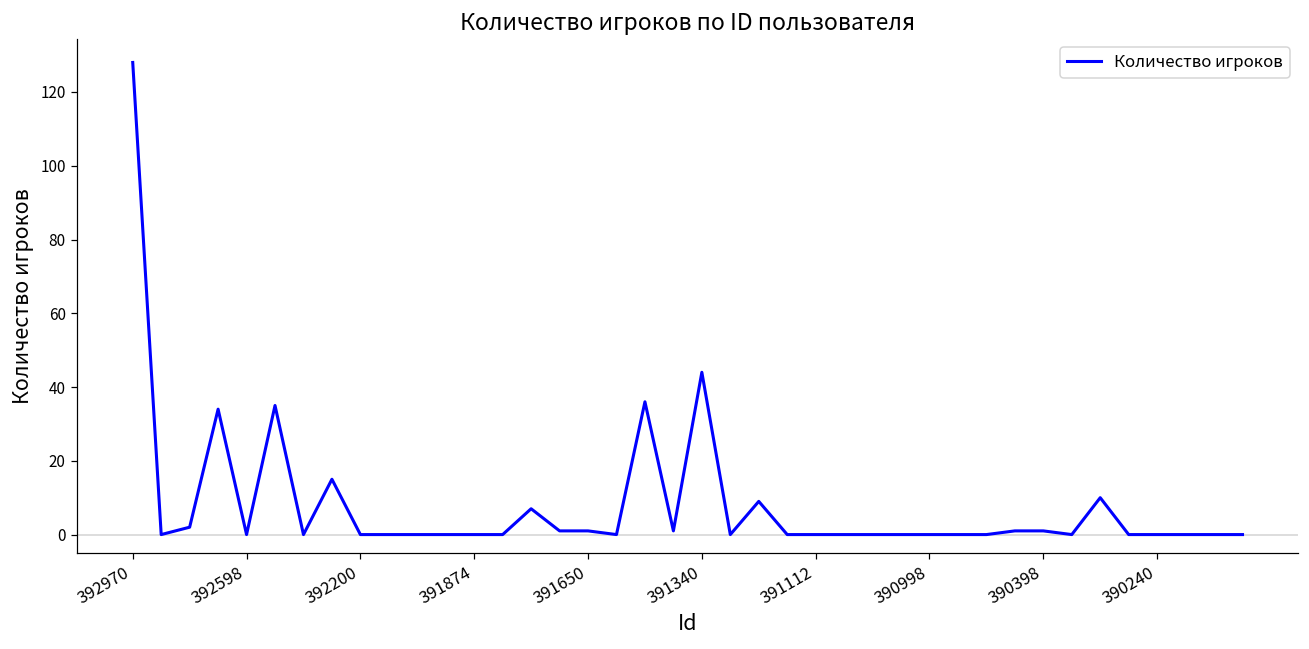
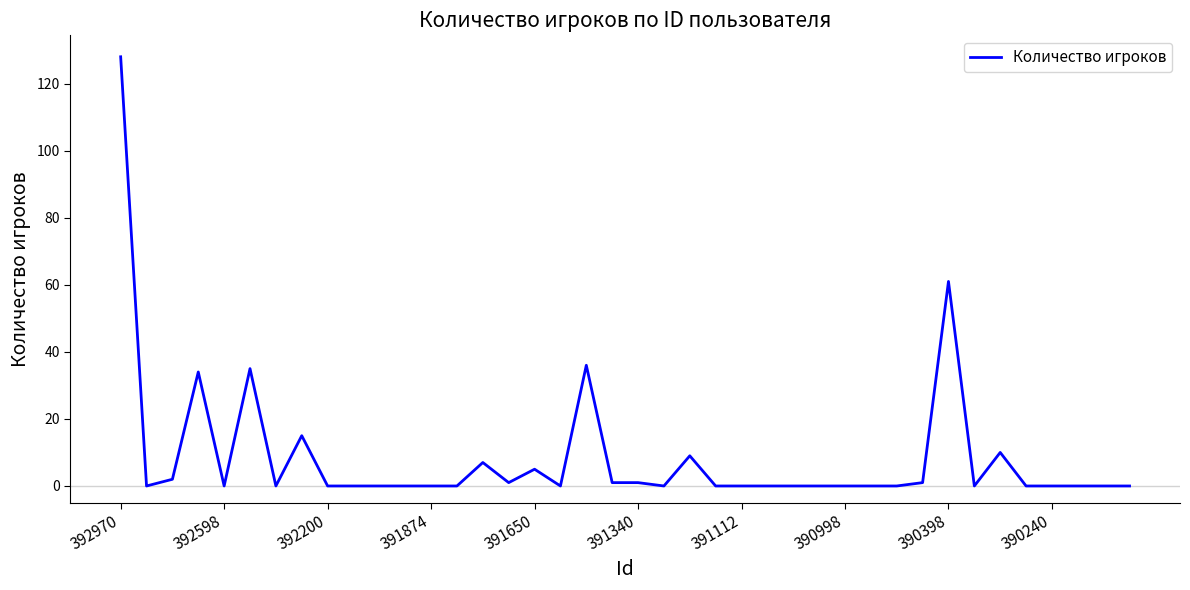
  {
    "392970": 128,
    "392598": 0,
    "392200": 0,
    "391874": 0,
-   "391650": 1,
-   "391340": 44,
+   "391650": 5,
+   "391340": 1,
    "391112": 0,
    "390998": 0,
-   "390398": 1,
+   "390398": 61,
    "390240": 0
  }
